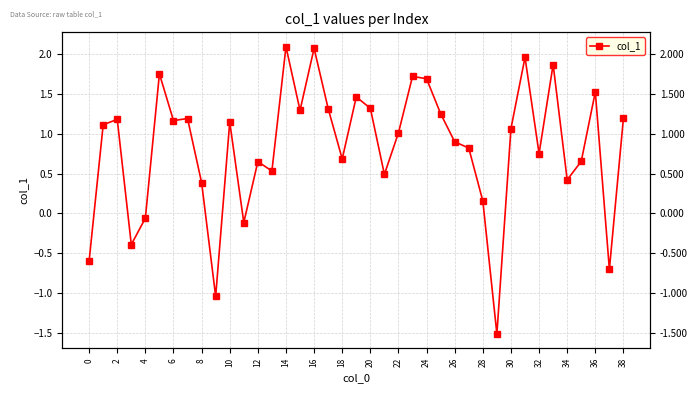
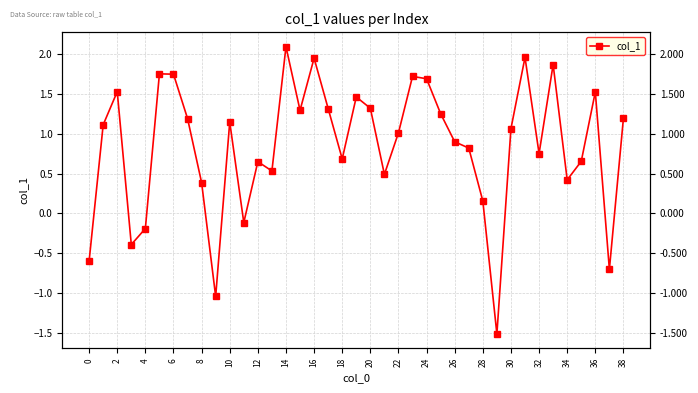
  {
    "0": -0.6,
-   "2": 1.2,
-   "4": -0.1,
-   "6": 1.2,
+   "2": 1.5,
+   "4": -0.2,
+   "6": 1.7,
    "8": 0.4,
    "10": 1.1,
    "12": 0.6,
    "14": 2.1,
-   "16": 2.1,
+   "16": 1.9,
    "18": 0.7,
    "20": 1.3,
    "22": 1.0,
    "24": 1.7,
    "26": 0.9,
    "28": 0.2,
    "30": 1.1,
    "32": 0.8,
    "34": 0.4,
    "36": 1.5,
    "38": 1.2
  }
